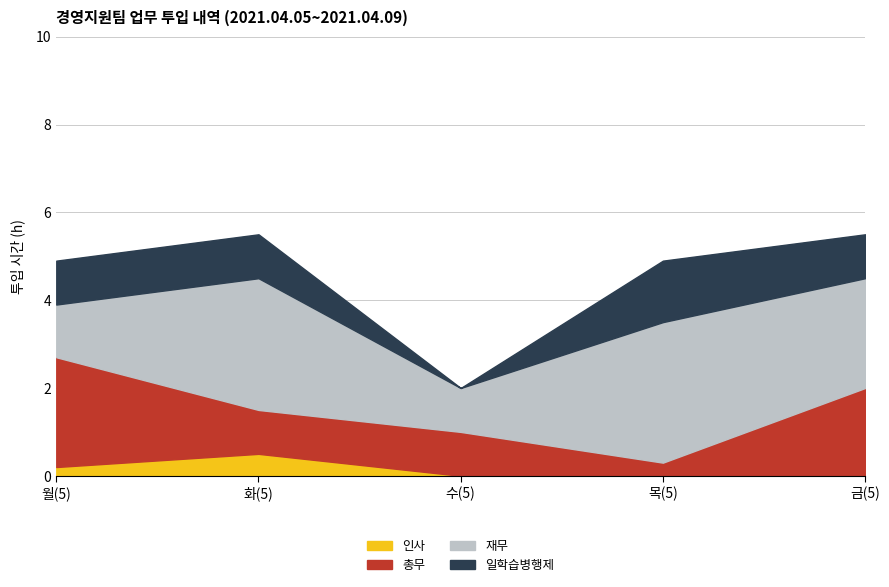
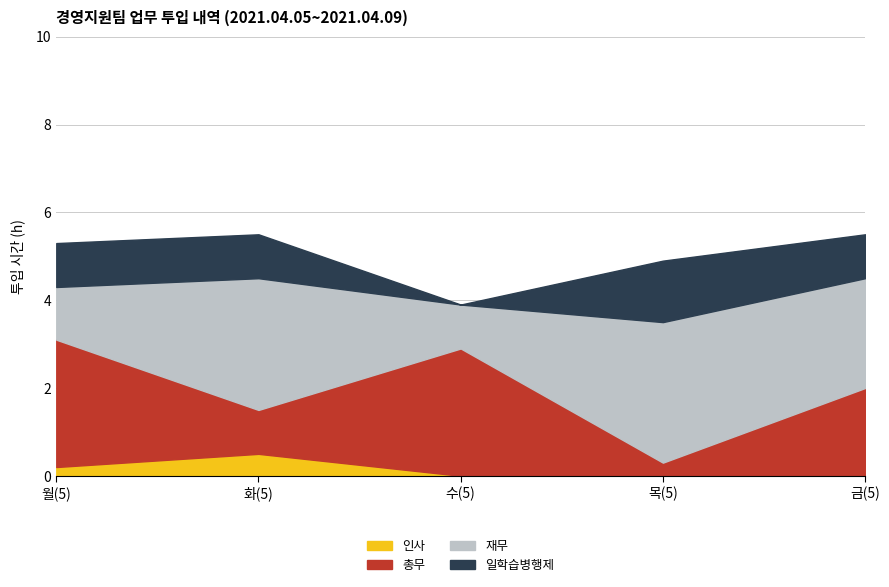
  {
    "총무": {
-     "월(5)": 2.5,
-     "수(5)": 1.0
+     "월(5)": 2.9,
+     "수(5)": 2.9
    },
    "일학습병행제": {
      "월(5)": 1.0,
      "화(5)": 1.0,
      "목(5)": 1.4,
      "금(5)": 1.0
    }
  }
